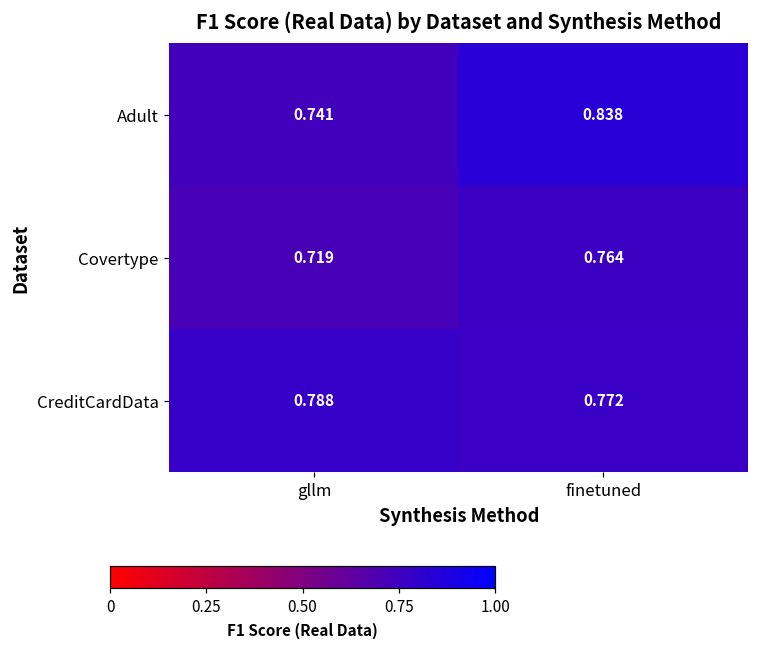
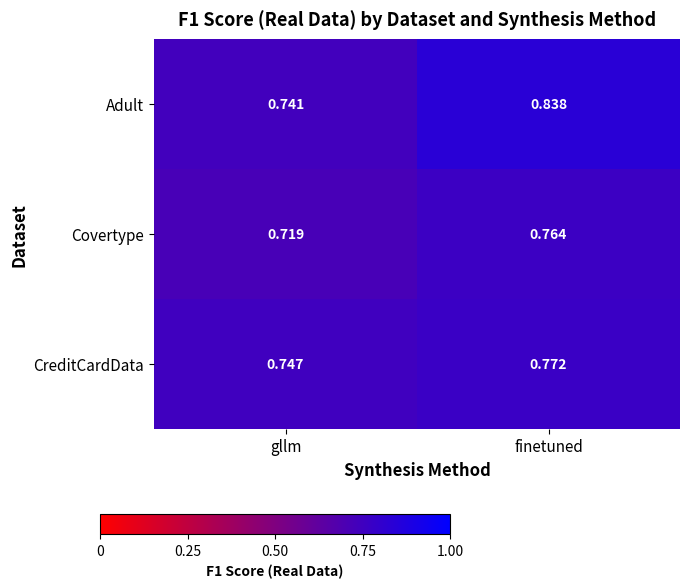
  {
    "Adult": {
      "gllm": 0.741,
      "finetuned": 0.838
    },
    "Covertype": {
      "gllm": 0.719,
      "finetuned": 0.764
    },
    "CreditCardData": {
-     "gllm": 0.788,
+     "gllm": 0.747,
      "finetuned": 0.772
    }
  }
